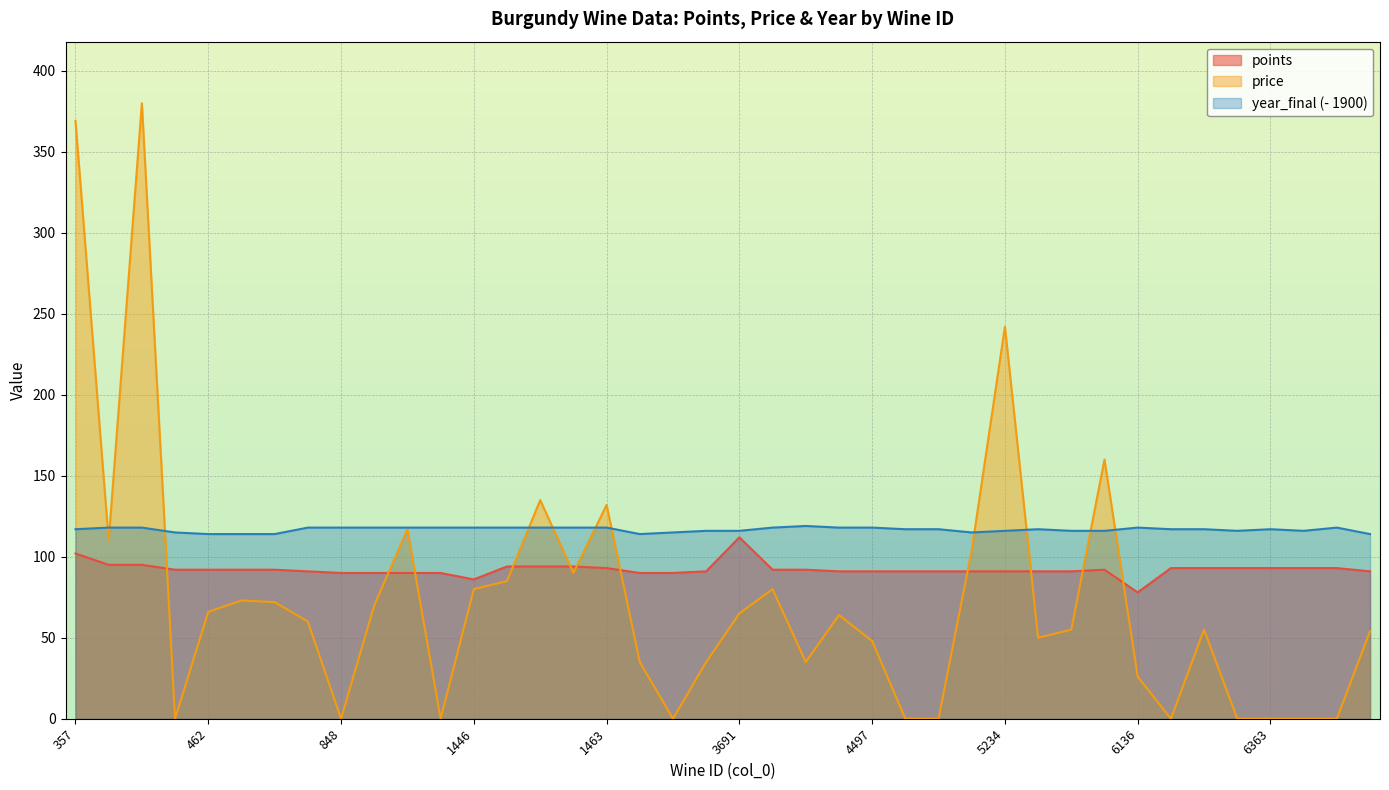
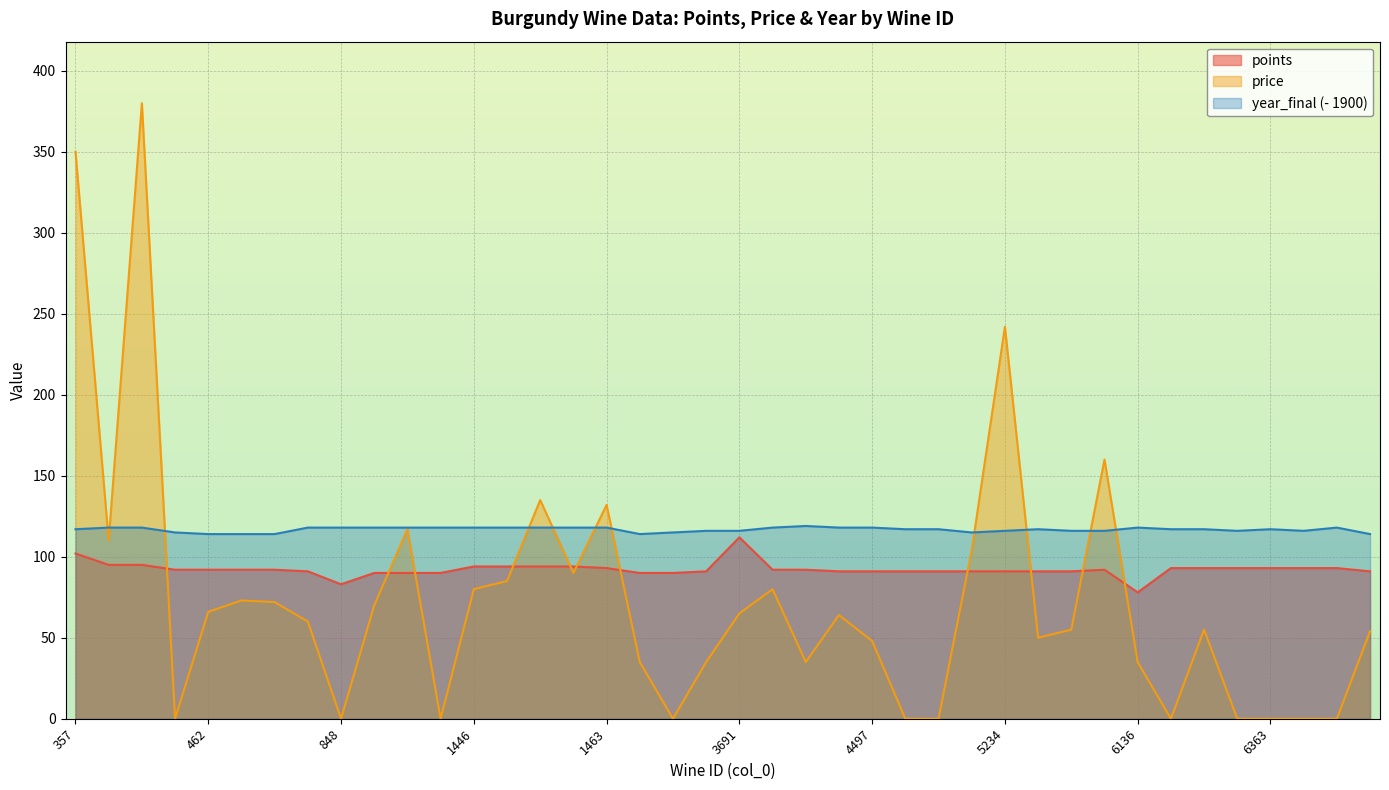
  {
    "points": {
      "357": 102,
      "462": 92,
-     "848": 90,
-     "1446": 86,
+     "848": 83,
+     "1446": 94,
      "1463": 93,
      "3691": 112,
      "4497": 91,
      "5234": 91,
      "6136": 78,
      "6363": 93
    },
    "price": {
-     "357": 369,
+     "357": 350,
      "462": 66,
      "848": 0,
      "1446": 80,
      "1463": 132,
      "3691": 65,
      "4497": 48,
      "5234": 242,
-     "6136": 26,
+     "6136": 35,
      "6363": 0
    },
    "year_final (- 1900)": {
      "357": 117,
      "462": 114,
      "848": 118,
      "1446": 118,
      "1463": 118,
      "3691": 116,
      "4497": 118,
      "5234": 116,
      "6136": 118,
      "6363": 117
    }
  }
